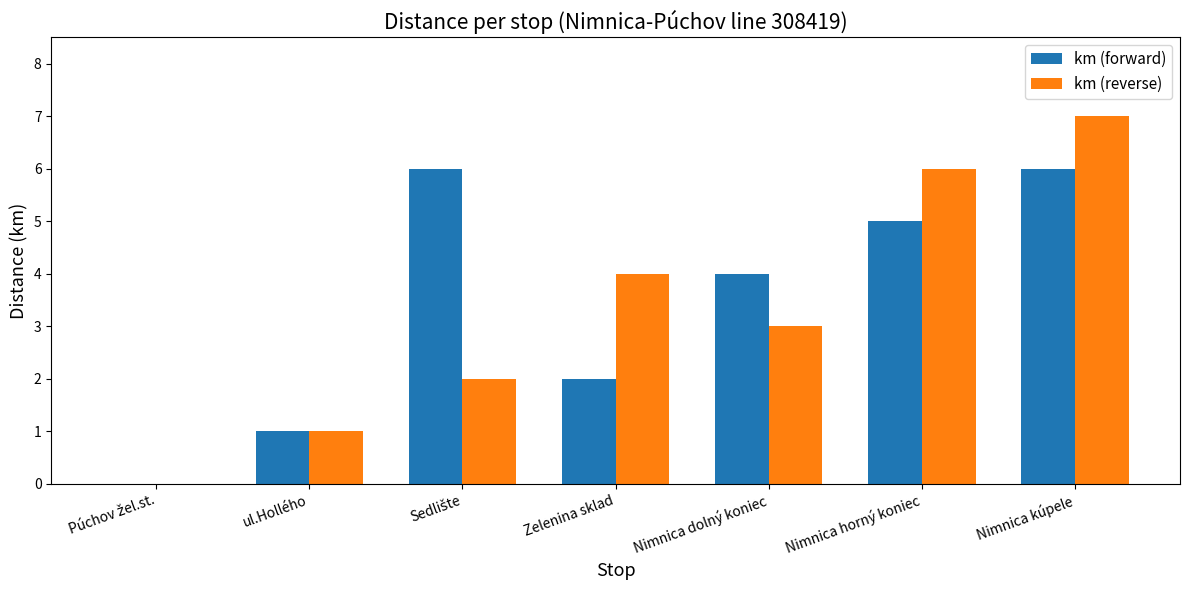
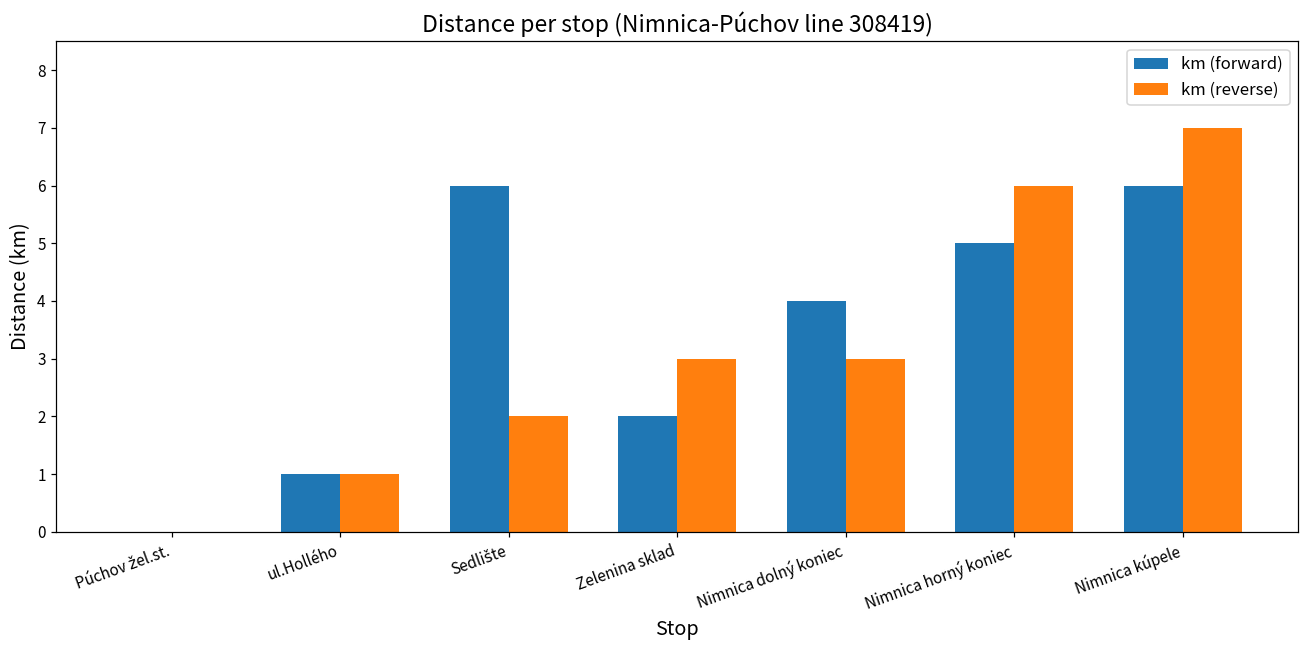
  {
    "km (forward)": {
      "Púchov žel.st.": 0,
      "ul.Hollého": 1,
      "Sedlište": 6,
      "Zelenina sklad": 2,
      "Nimnica dolný koniec": 4,
      "Nimnica horný koniec": 5,
      "Nimnica kúpele": 6
    },
    "km (reverse)": {
      "Púchov žel.st.": 0,
      "ul.Hollého": 1,
      "Sedlište": 2,
-     "Zelenina sklad": 4,
+     "Zelenina sklad": 3,
      "Nimnica dolný koniec": 3,
      "Nimnica horný koniec": 6,
      "Nimnica kúpele": 7
    }
  }
